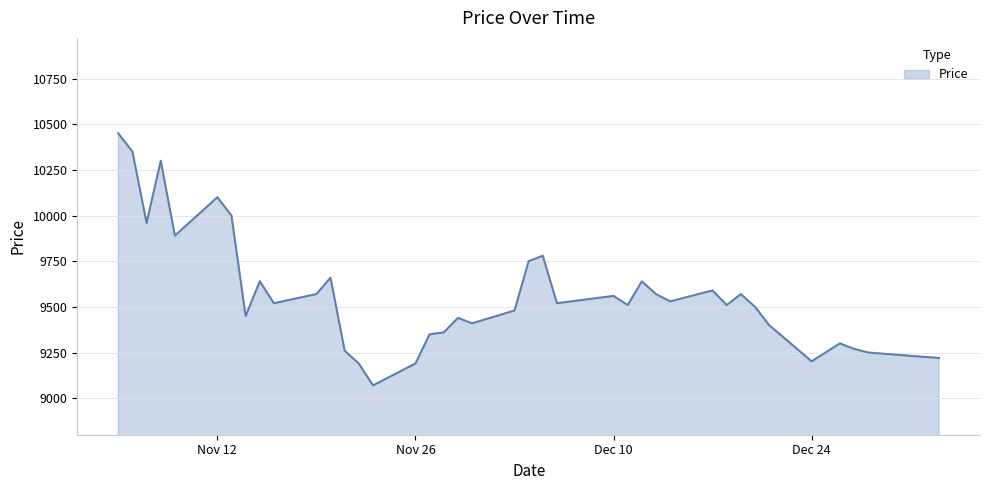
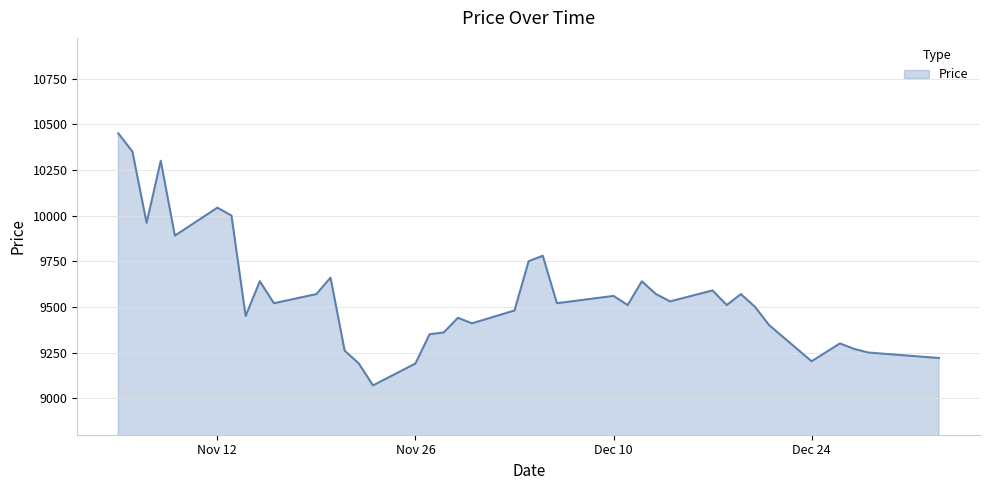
  {
-   "Nov 12": 10100,
+   "Nov 12": 10040,
    "Nov 26": 9190,
    "Dec 10": 9560,
    "Dec 24": 9200
  }
